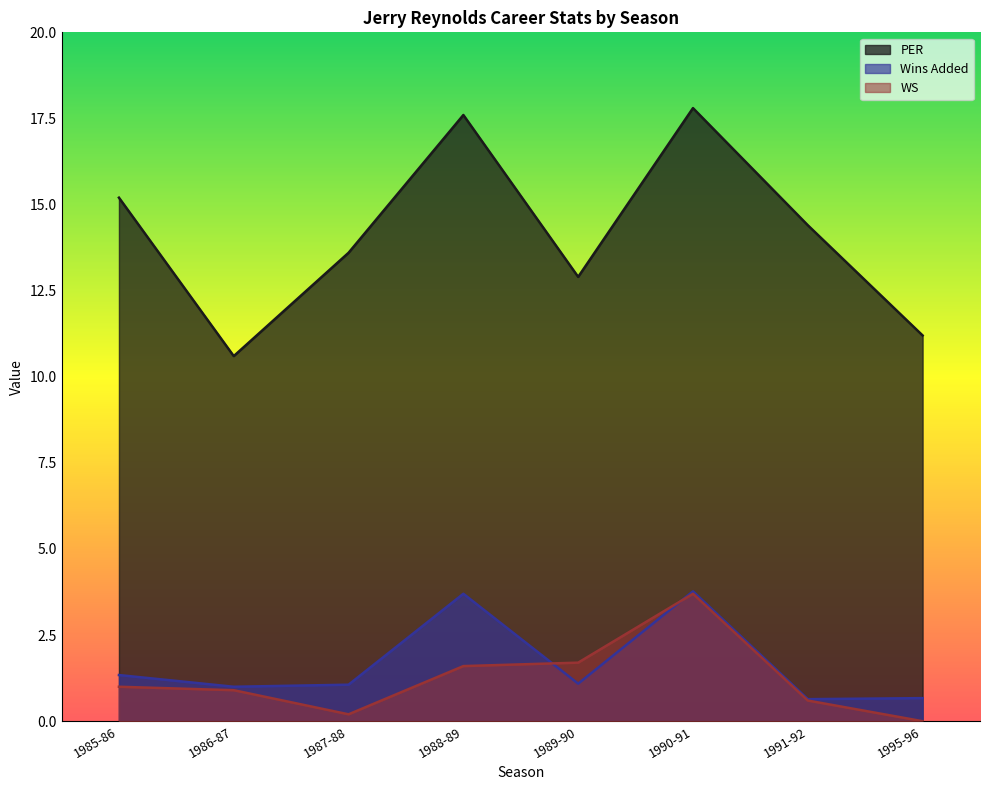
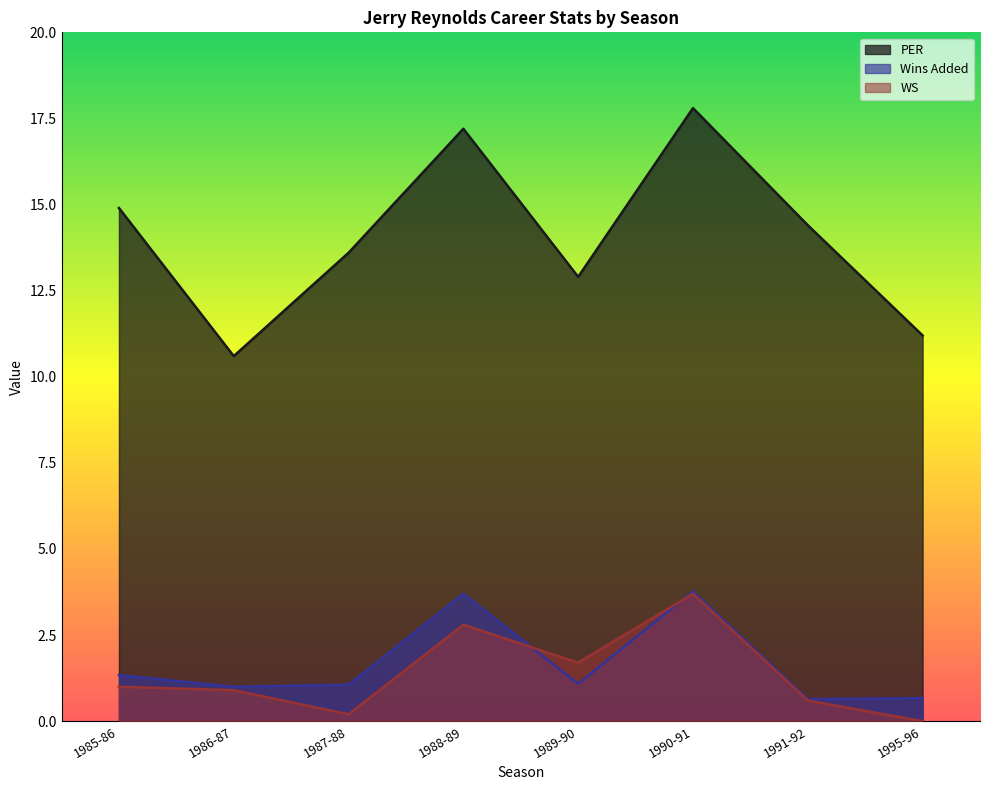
  {
    "PER": {
-     "1985-86": 15.2,
+     "1985-86": 14.9,
      "1986-87": 10.6,
      "1987-88": 13.6,
-     "1988-89": 17.6,
+     "1988-89": 17.2,
      "1989-90": 12.9,
      "1990-91": 17.8,
      "1991-92": 14.4,
      "1995-96": 11.2
    },
    "Wins Added": {
      "1985-86": 1.3,
      "1986-87": 1.0,
      "1987-88": 1.1,
      "1988-89": 3.7,
      "1989-90": 1.1,
      "1995-96": 0.7
    },
    "WS": {
      "1985-86": 1.0,
      "1986-87": 0.9,
      "1987-88": 0.2,
-     "1988-89": 1.6,
+     "1988-89": 2.8,
      "1989-90": 1.7,
      "1995-96": 0.0
    }
  }
